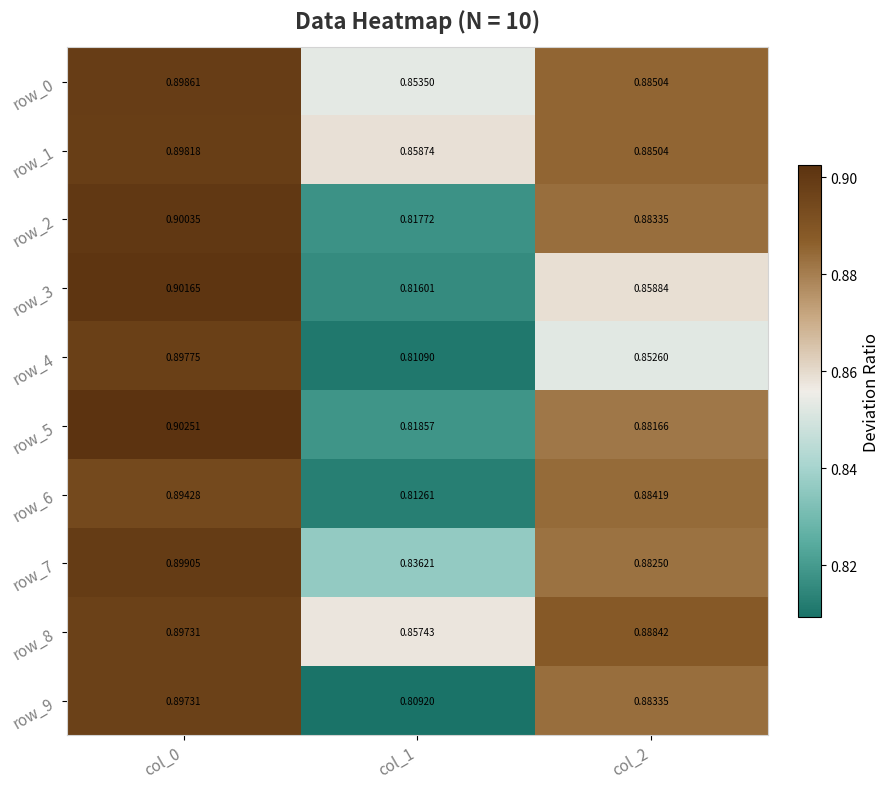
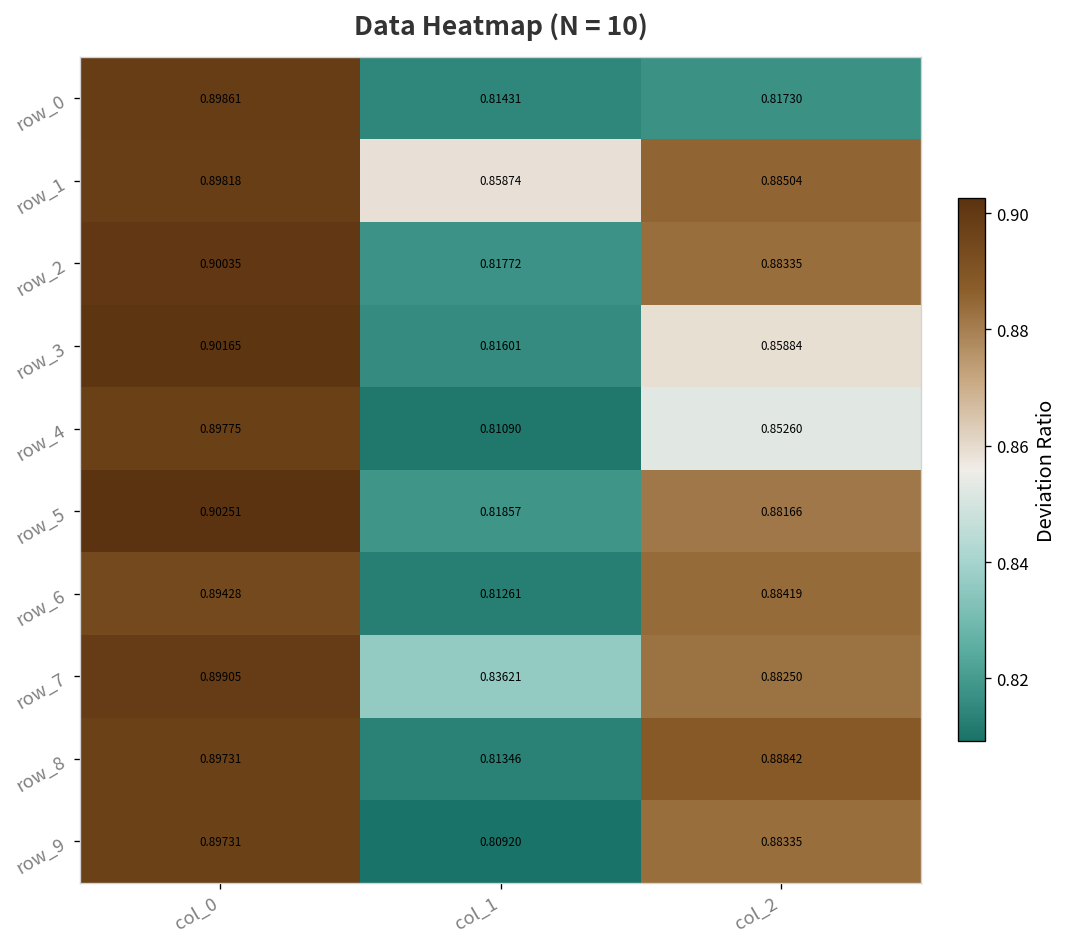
  {
    "row_0": {
      "col_0": 0.89861,
-     "col_1": 0.85350,
-     "col_2": 0.88504
+     "col_1": 0.81431,
+     "col_2": 0.81730
    },
    "row_1": {
      "col_0": 0.89818,
      "col_1": 0.85874,
      "col_2": 0.88504
    },
    "row_2": {
      "col_0": 0.90035,
      "col_1": 0.81772,
      "col_2": 0.88335
    },
    "row_3": {
      "col_0": 0.90165,
      "col_1": 0.81601,
      "col_2": 0.85884
    },
    "row_4": {
      "col_0": 0.89775,
      "col_1": 0.81090,
      "col_2": 0.85260
    },
    "row_5": {
      "col_0": 0.90251,
      "col_1": 0.81857,
      "col_2": 0.88166
    },
    "row_6": {
      "col_0": 0.89428,
      "col_1": 0.81261,
      "col_2": 0.88419
    },
    "row_7": {
      "col_0": 0.89905,
      "col_1": 0.83621,
      "col_2": 0.88250
    },
    "row_8": {
      "col_0": 0.89731,
-     "col_1": 0.85743,
+     "col_1": 0.81346,
      "col_2": 0.88842
    },
    "row_9": {
      "col_0": 0.89731,
      "col_1": 0.80920,
      "col_2": 0.88335
    }
  }
